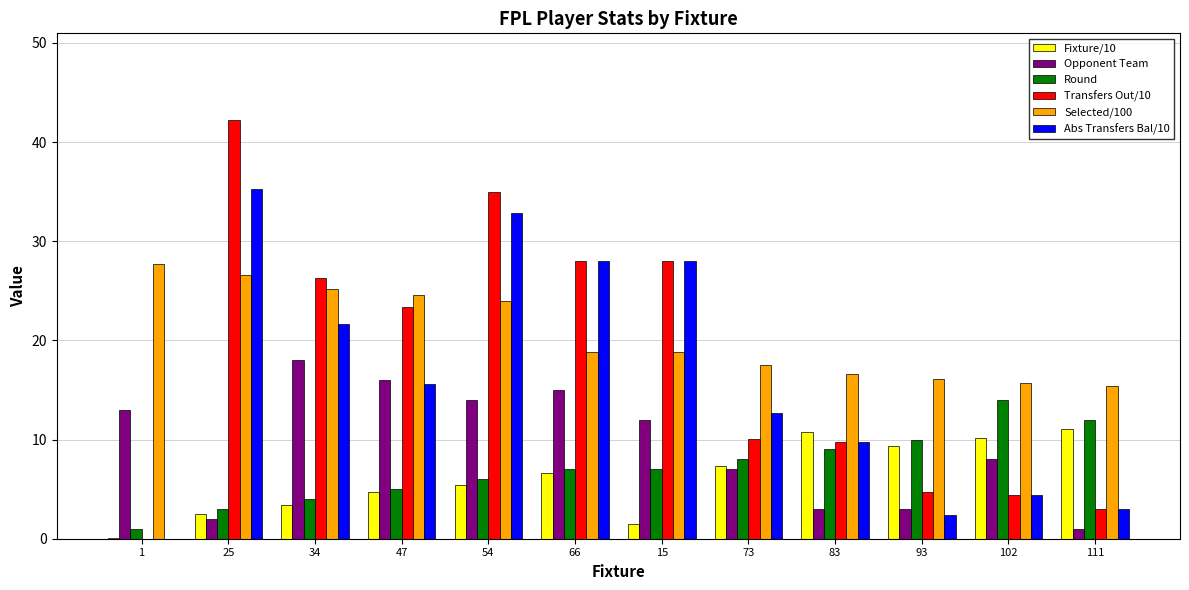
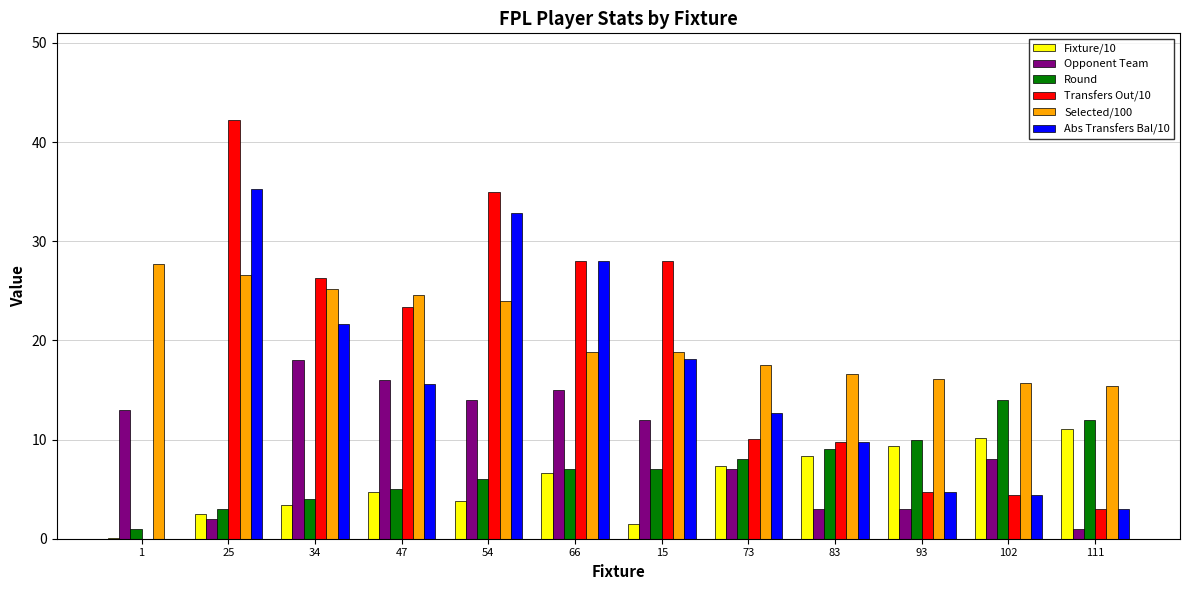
  {
    "Fixture/10": {
      "25": 3,
      "34": 3,
      "47": 5,
-     "54": 5,
+     "54": 4,
      "66": 7,
      "15": 2,
      "73": 7,
-     "83": 11,
+     "83": 8,
      "93": 9,
      "102": 10,
      "111": 11
    },
    "Opponent Team": {
      "1": 13,
      "25": 2,
      "34": 18,
      "47": 16,
      "54": 14,
      "66": 15,
      "15": 12,
      "73": 7,
      "83": 3,
      "93": 3,
      "102": 8,
      "111": 1
    },
    "Round": {
      "1": 1,
      "25": 3,
      "34": 4,
      "47": 5,
      "54": 6,
      "66": 7,
      "15": 7,
      "73": 8,
      "83": 9,
      "93": 10,
      "102": 14,
      "111": 12
    },
    "Transfers Out/10": {
      "1": 0,
      "25": 42,
      "34": 26,
      "47": 23,
      "54": 35,
      "66": 28,
      "15": 28,
      "73": 10,
      "83": 10,
      "93": 5,
      "102": 4,
      "111": 3
    },
    "Selected/100": {
      "1": 28,
      "25": 27,
      "34": 25,
      "47": 25,
      "54": 24,
      "66": 19,
      "15": 19,
      "73": 18,
      "83": 17,
      "93": 16,
      "102": 16,
      "111": 15
    },
    "Abs Transfers Bal/10": {
      "1": 0,
      "25": 35,
      "34": 22,
      "47": 16,
      "54": 33,
      "66": 28,
-     "15": 28,
+     "15": 18,
      "73": 13,
      "83": 10,
-     "93": 2,
+     "93": 5,
      "102": 4,
      "111": 3
    }
  }
